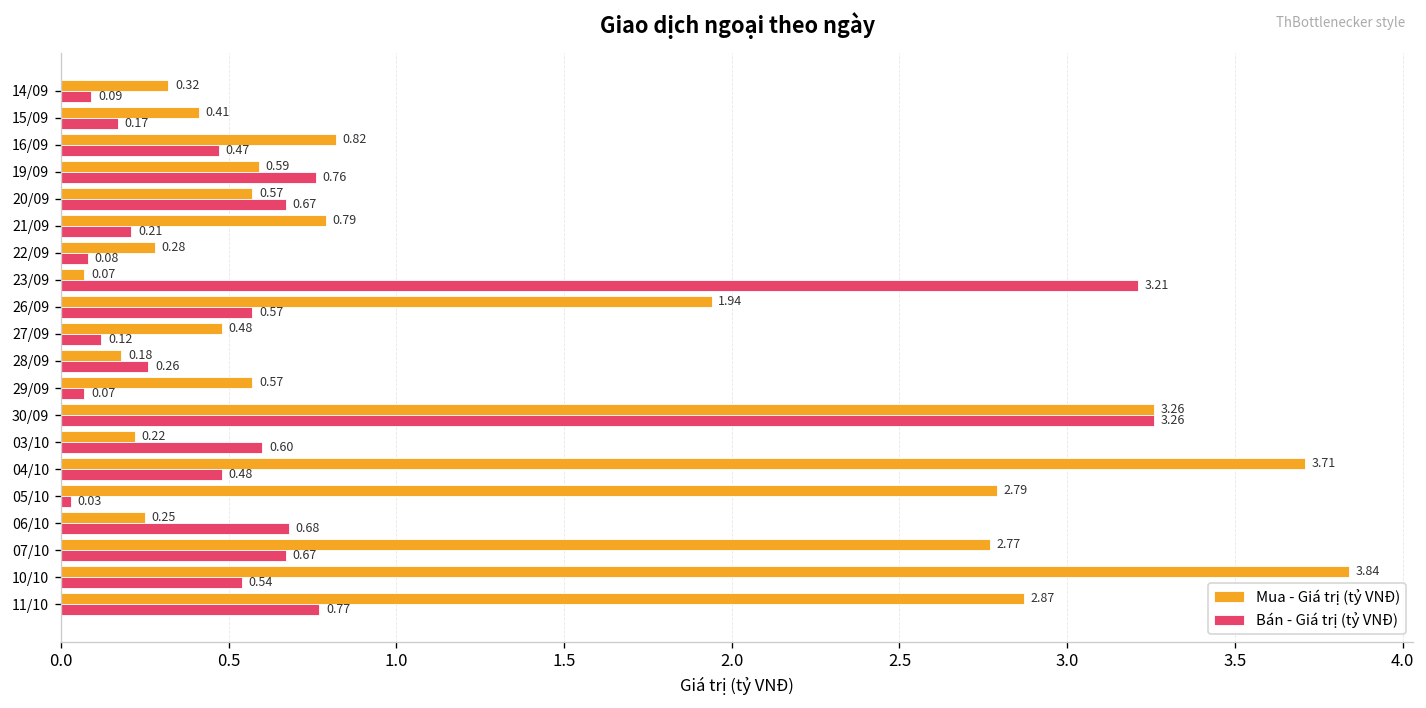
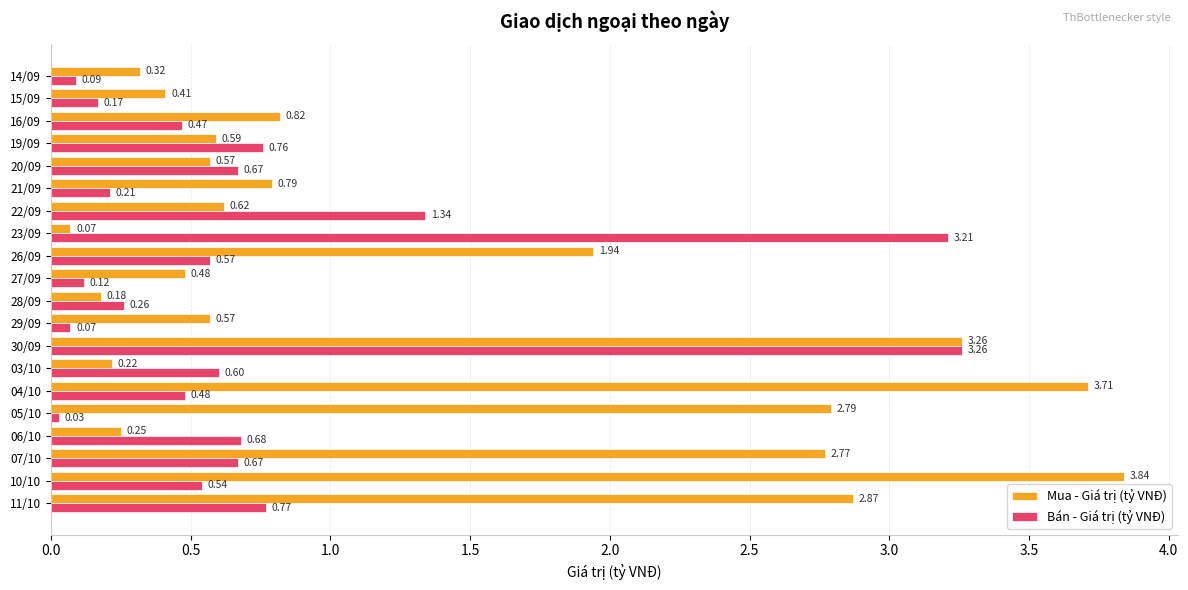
  {
    "Mua - Giá trị (tỷ VNĐ)": {
      "14/09": 0.32,
      "15/09": 0.41,
      "16/09": 0.82,
      "19/09": 0.59,
      "20/09": 0.57,
      "21/09": 0.79,
-     "22/09": 0.28,
+     "22/09": 0.62,
      "23/09": 0.07,
      "26/09": 1.94,
      "27/09": 0.48,
      "28/09": 0.18,
      "29/09": 0.57,
      "30/09": 3.26,
      "03/10": 0.22,
      "04/10": 3.71,
      "05/10": 2.79,
      "06/10": 0.25,
      "07/10": 2.77,
      "10/10": 3.84,
      "11/10": 2.87
    },
    "Bán - Giá trị (tỷ VNĐ)": {
      "14/09": 0.09,
      "15/09": 0.17,
      "16/09": 0.47,
      "19/09": 0.76,
      "20/09": 0.67,
      "21/09": 0.21,
-     "22/09": 0.08,
+     "22/09": 1.34,
      "23/09": 3.21,
      "26/09": 0.57,
      "27/09": 0.12,
      "28/09": 0.26,
      "29/09": 0.07,
      "30/09": 3.26,
      "03/10": 0.60,
      "04/10": 0.48,
      "05/10": 0.03,
      "06/10": 0.68,
      "07/10": 0.67,
      "10/10": 0.54,
      "11/10": 0.77
    }
  }
